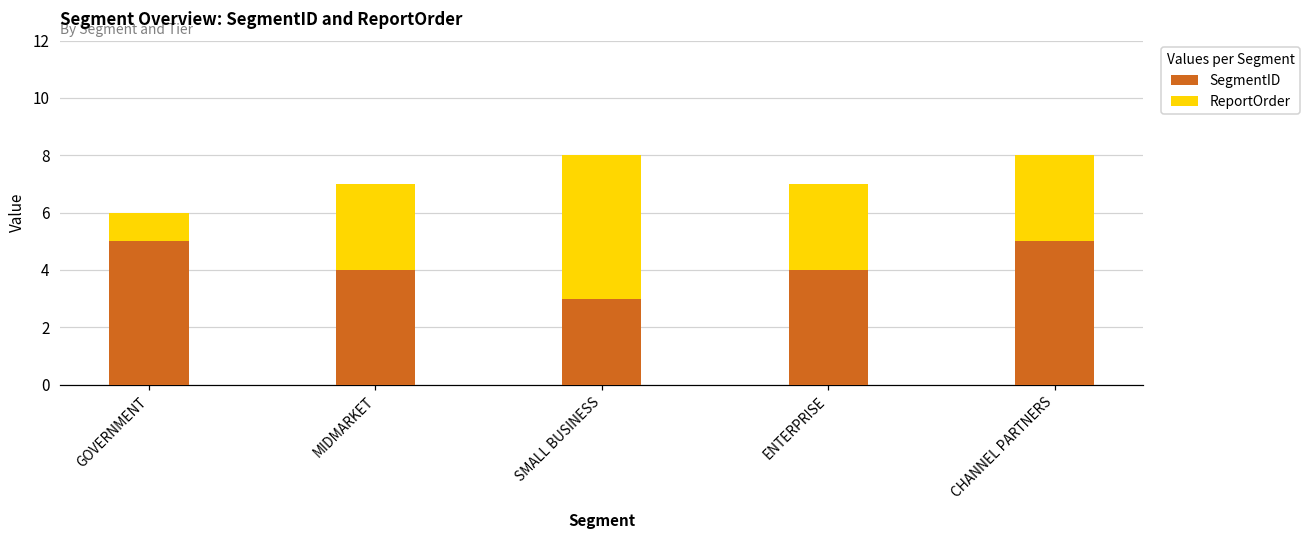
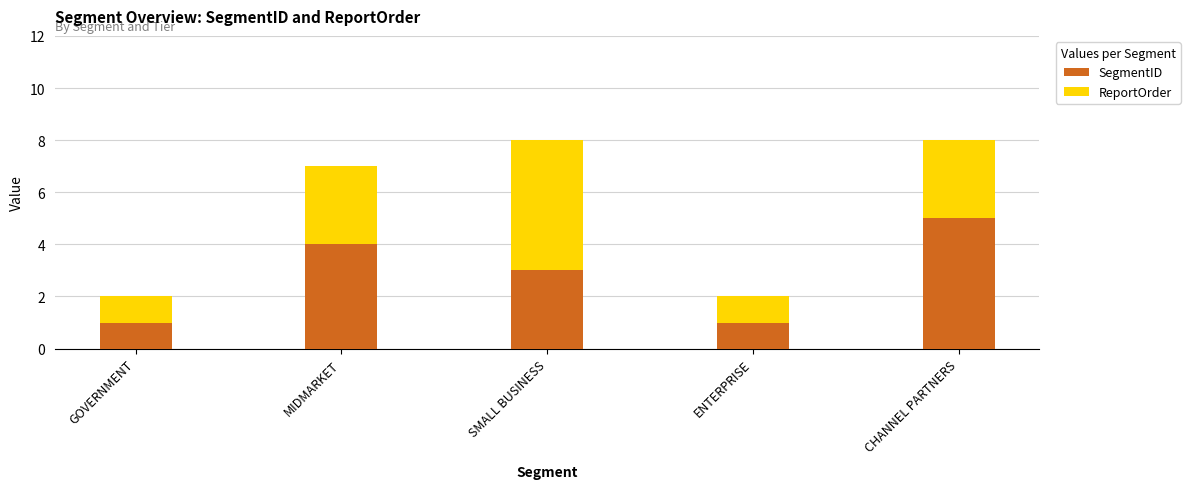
  {
    "SegmentID": {
-     "GOVERNMENT": 5,
+     "GOVERNMENT": 1,
      "MIDMARKET": 4,
      "SMALL BUSINESS": 3,
-     "ENTERPRISE": 4,
+     "ENTERPRISE": 1,
      "CHANNEL PARTNERS": 5
    },
    "ReportOrder": {
      "GOVERNMENT": 1,
      "MIDMARKET": 3,
      "SMALL BUSINESS": 5,
-     "ENTERPRISE": 3,
+     "ENTERPRISE": 1,
      "CHANNEL PARTNERS": 3
    }
  }
